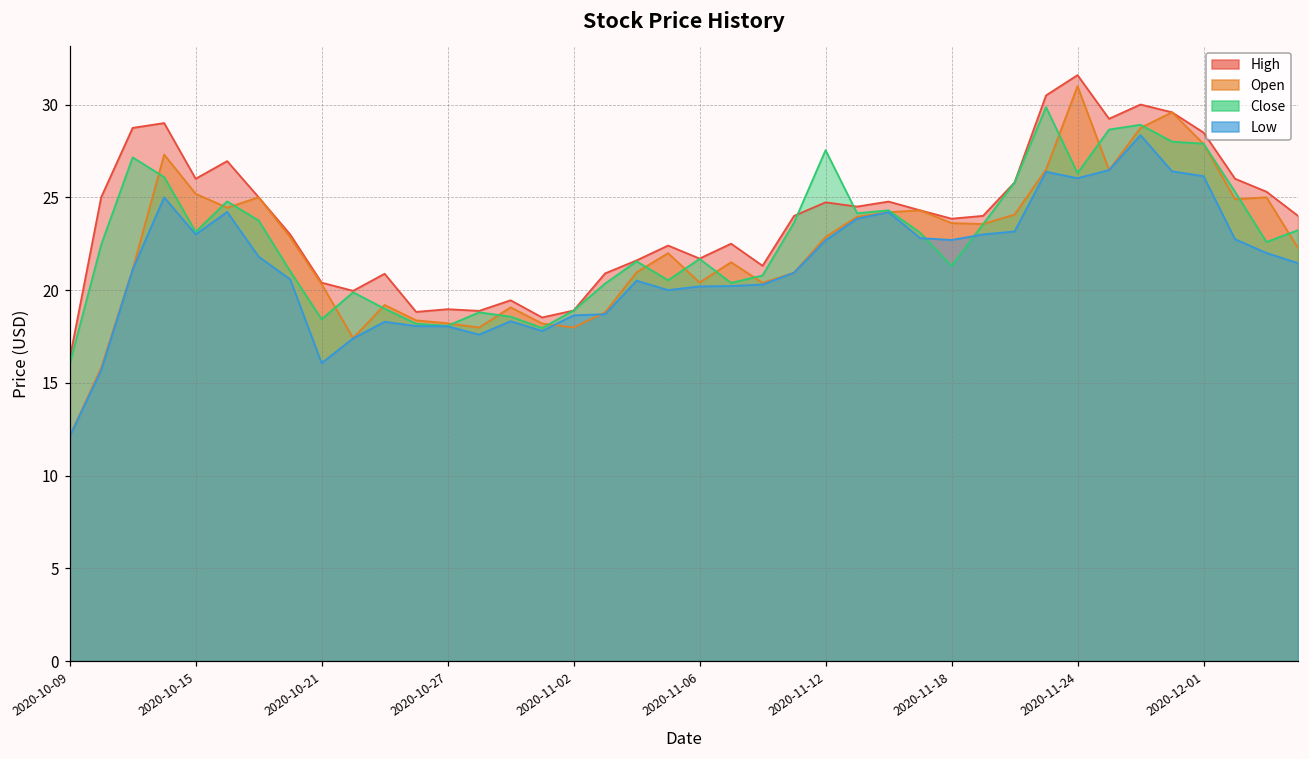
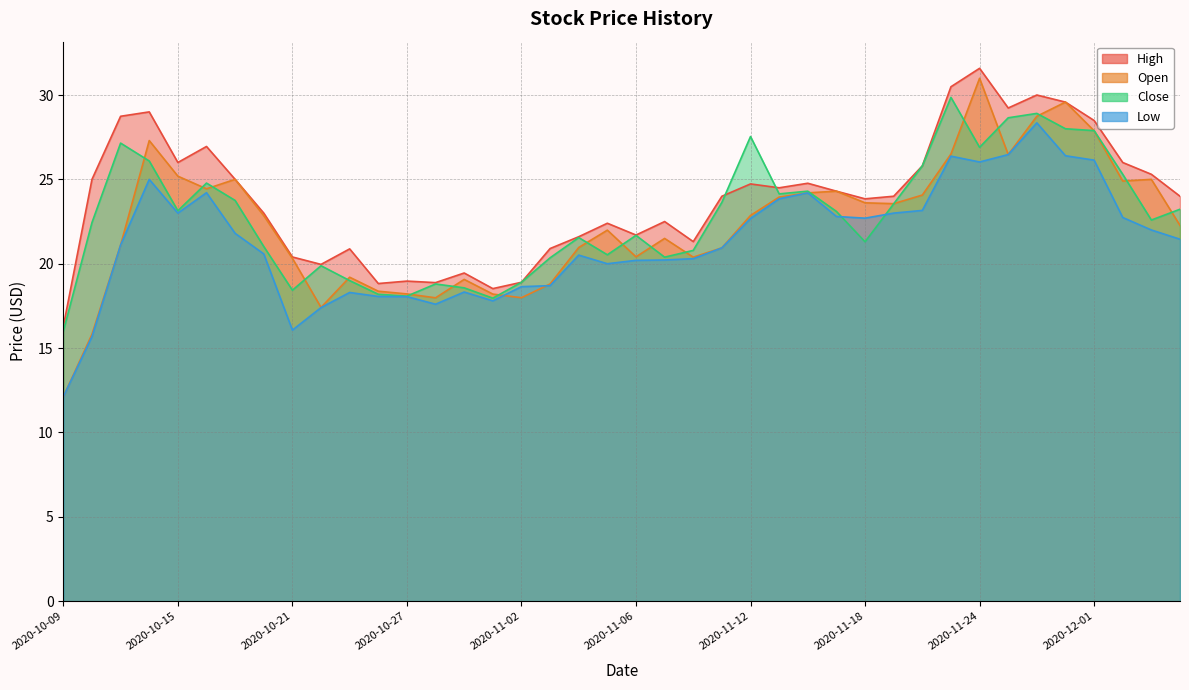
  {
    "Close": {
      "2020-10-09": 16.0,
      "2020-10-21": 18.4,
      "2020-11-12": 27.5,
      "2020-11-18": 21.3,
-     "2020-11-24": 26.3
+     "2020-11-24": 26.9
    },
    "Low": {
      "2020-10-21": 16.1,
      "2020-11-02": 18.6,
      "2020-11-06": 20.2,
      "2020-11-12": 22.7,
      "2020-11-18": 22.7,
      "2020-11-24": 26.0,
      "2020-12-01": 26.1
    }
  }
